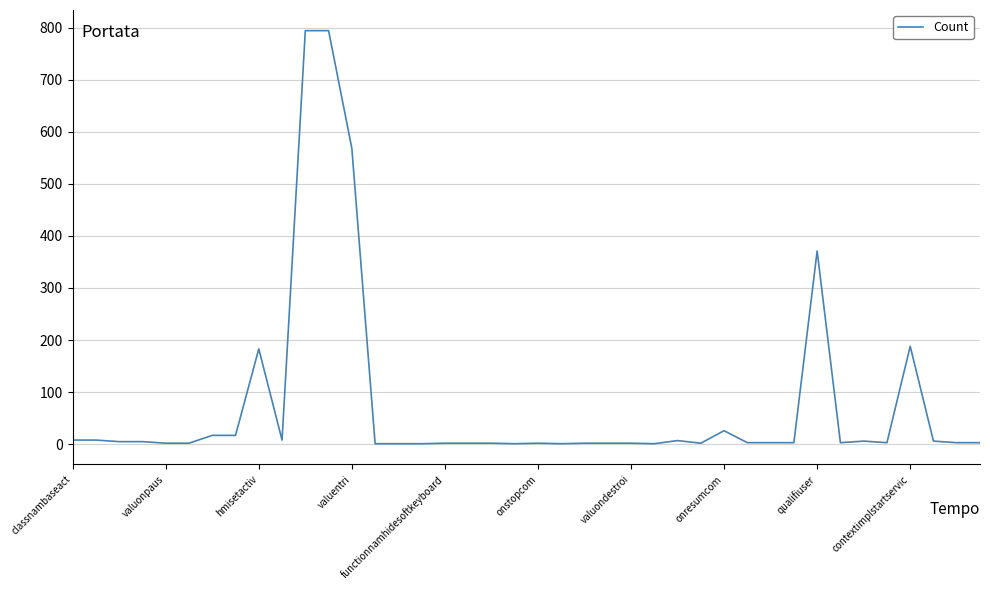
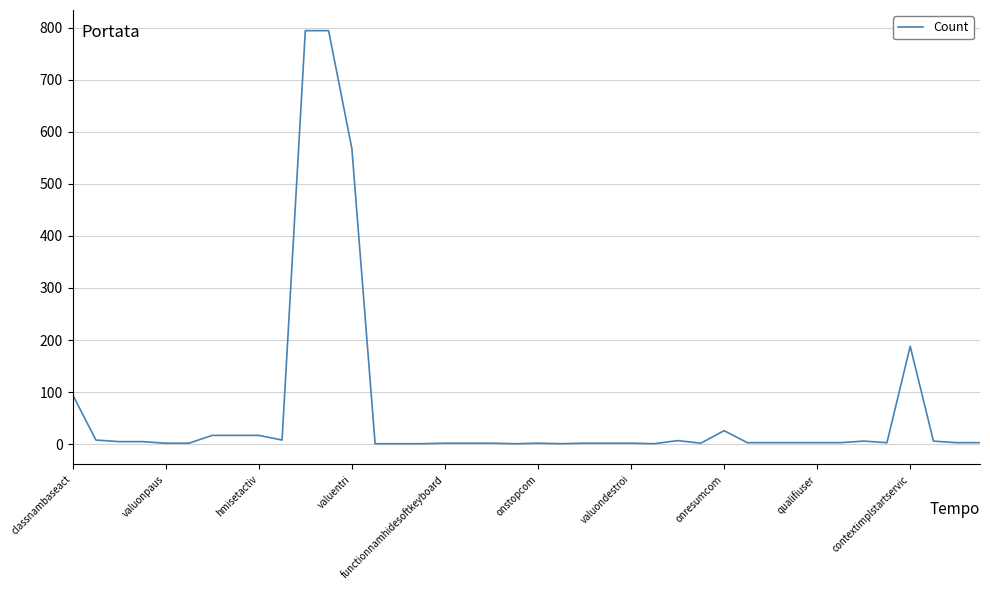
  {
-   "classnambaseact": 10,
+   "classnambaseact": 100,
    "valuonpaus": 0,
-   "hmisetactiv": 180,
+   "hmisetactiv": 20,
    "valuentri": 570,
    "functionnamhidesoftkeyboard": 0,
    "onstopcom": 0,
    "valuondestroi": 0,
    "onresumcom": 30,
-   "qualifiuser": 370,
+   "qualifiuser": 0,
    "contextimplstartservic": 190
  }
